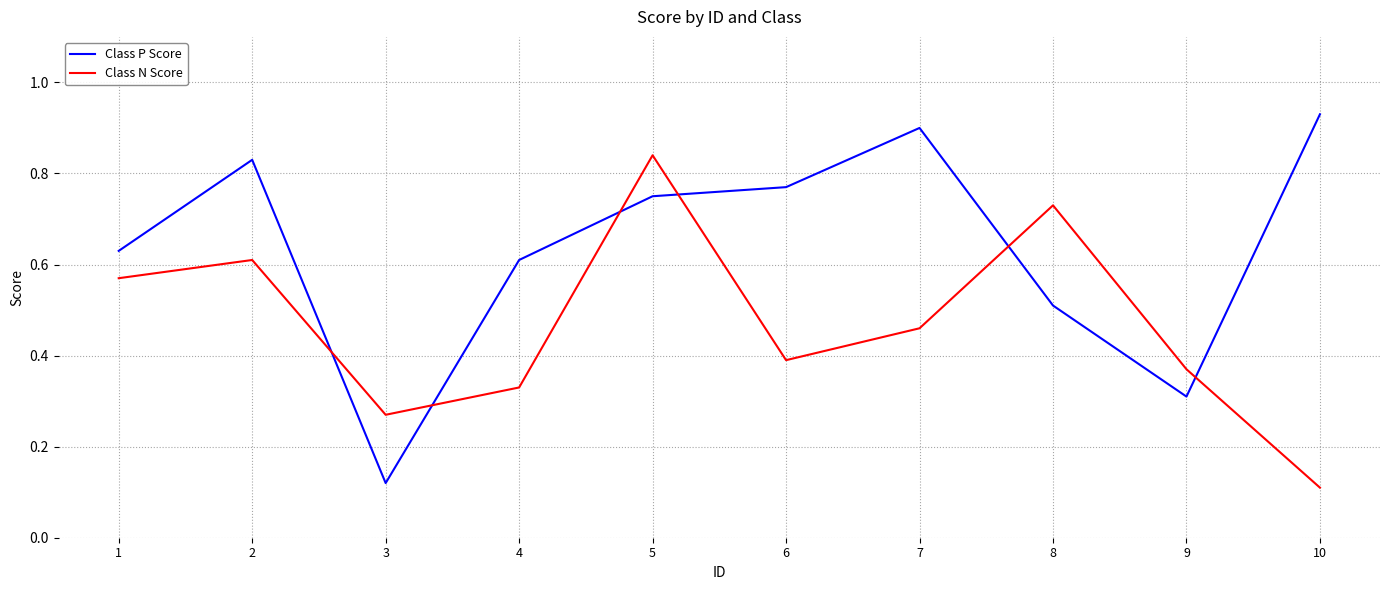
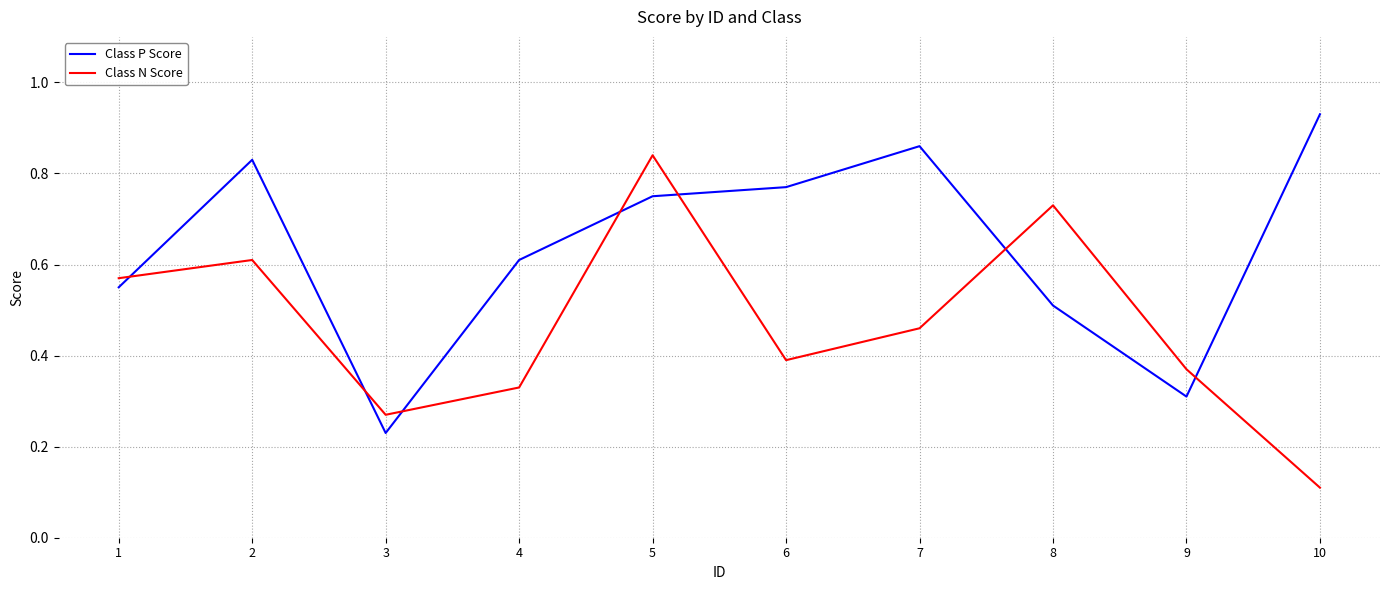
  {
    "Class P Score": {
-     "1": 0.63,
+     "1": 0.55,
      "2": 0.83,
-     "3": 0.12,
+     "3": 0.23,
      "4": 0.61,
      "5": 0.75,
      "6": 0.77,
-     "7": 0.90,
+     "7": 0.86,
      "8": 0.51,
      "9": 0.31,
      "10": 0.93
    },
    "Class N Score": {
      "1": 0.57,
      "2": 0.61,
      "3": 0.27,
      "4": 0.33,
      "5": 0.84,
      "6": 0.39,
      "7": 0.46,
      "8": 0.73,
      "9": 0.37,
      "10": 0.11
    }
  }
